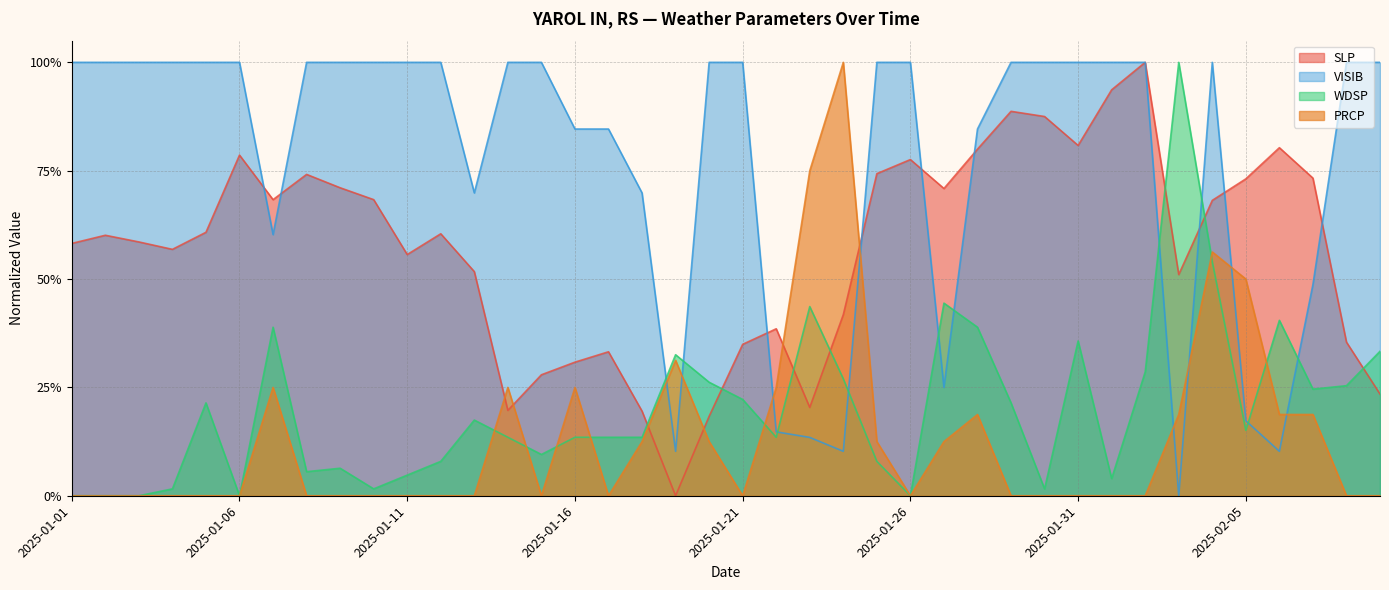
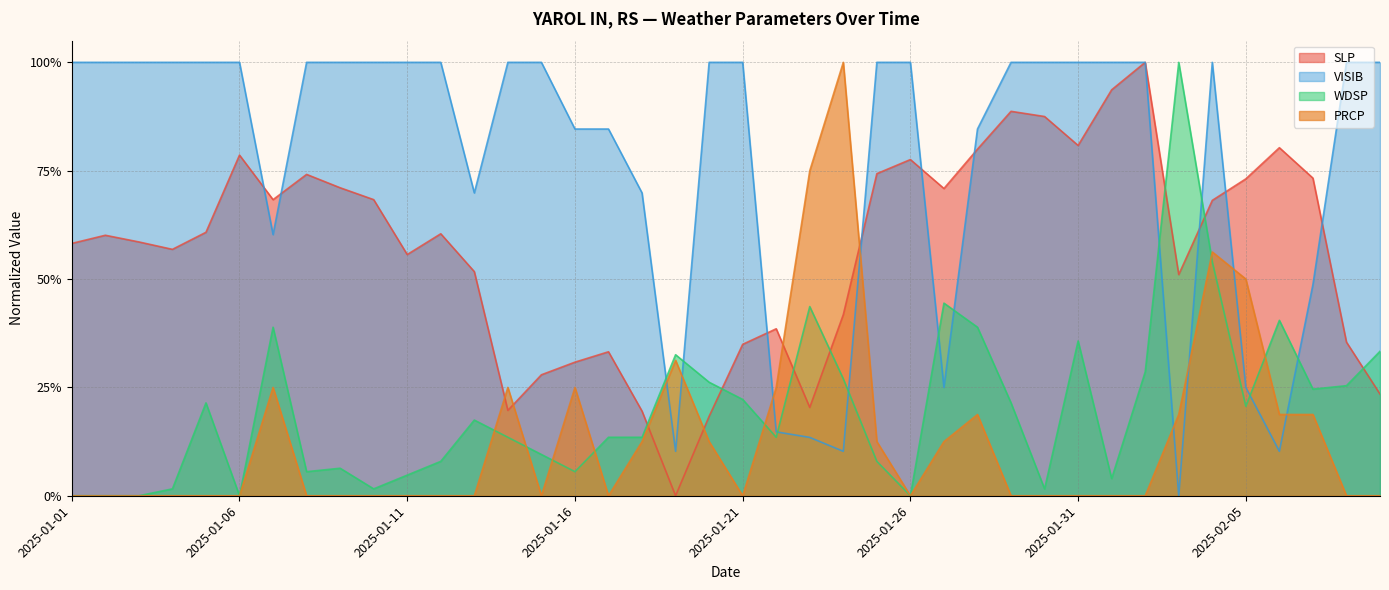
  {
    "VISIB": {
      "2025-01-01": "100%",
      "2025-01-06": "100%",
      "2025-01-11": "100%",
      "2025-01-16": "85%",
      "2025-01-21": "100%",
      "2025-01-26": "100%",
      "2025-01-31": "100%",
-     "2025-02-05": "17%"
+     "2025-02-05": "25%"
    },
    "WDSP": {
      "2025-01-11": "5%",
-     "2025-01-16": "13%",
+     "2025-01-16": "6%",
      "2025-01-21": "22%",
      "2025-01-31": "36%",
-     "2025-02-05": "15%"
+     "2025-02-05": "21%"
    }
  }
